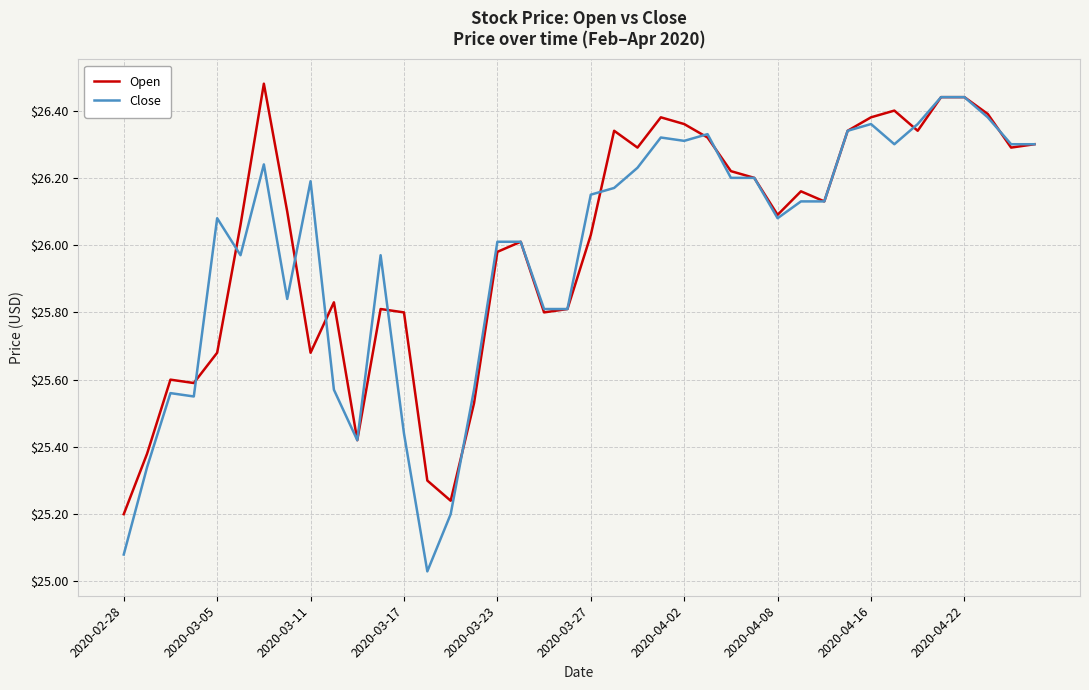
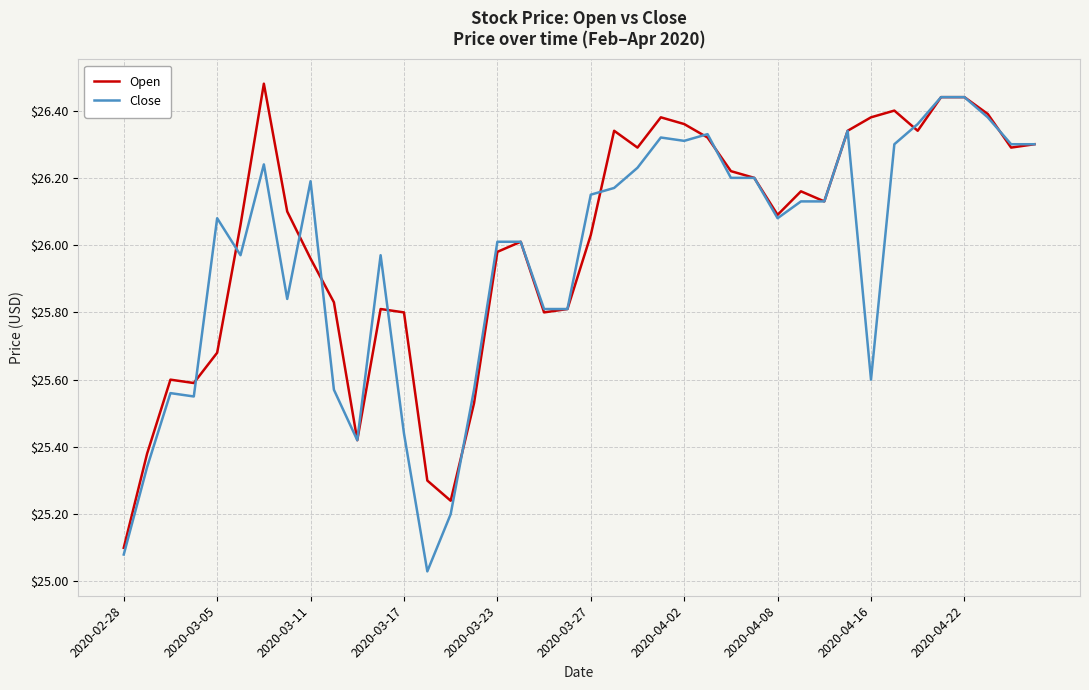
  {
    "Open": {
-     "2020-02-28": "$25.2",
+     "2020-02-28": "$25.1",
      "2020-03-05": "$25.68",
-     "2020-03-11": "$25.68",
+     "2020-03-11": "$25.96",
      "2020-03-17": "$25.80",
      "2020-03-23": "$25.98",
      "2020-03-27": "$26.03",
      "2020-04-02": "$26.36",
      "2020-04-08": "$26.09",
      "2020-04-16": "$26.38"
    },
    "Close": {
      "2020-02-28": "$25.08",
      "2020-03-05": "$26.08",
      "2020-03-11": "$26.19",
      "2020-03-17": "$25.44",
      "2020-03-23": "$26.01",
      "2020-03-27": "$26.15",
      "2020-04-02": "$26.31",
      "2020-04-08": "$26.08",
-     "2020-04-16": "$26.36"
+     "2020-04-16": "$25.60"
    }
  }
